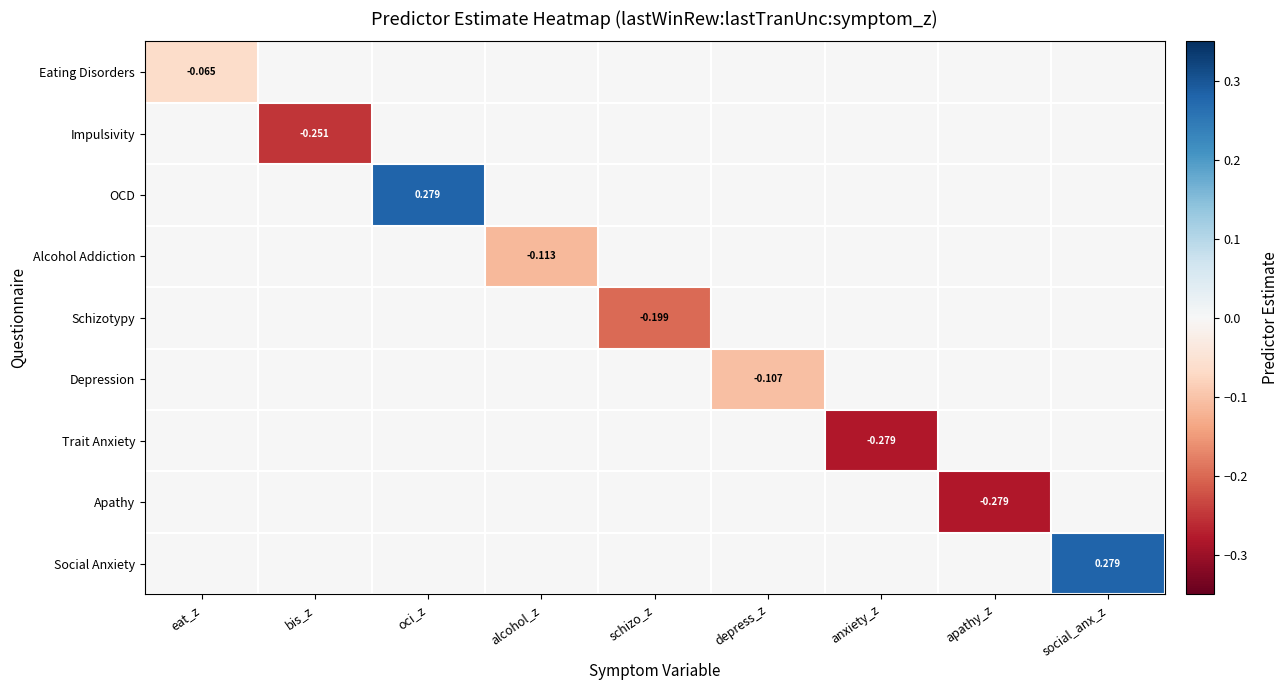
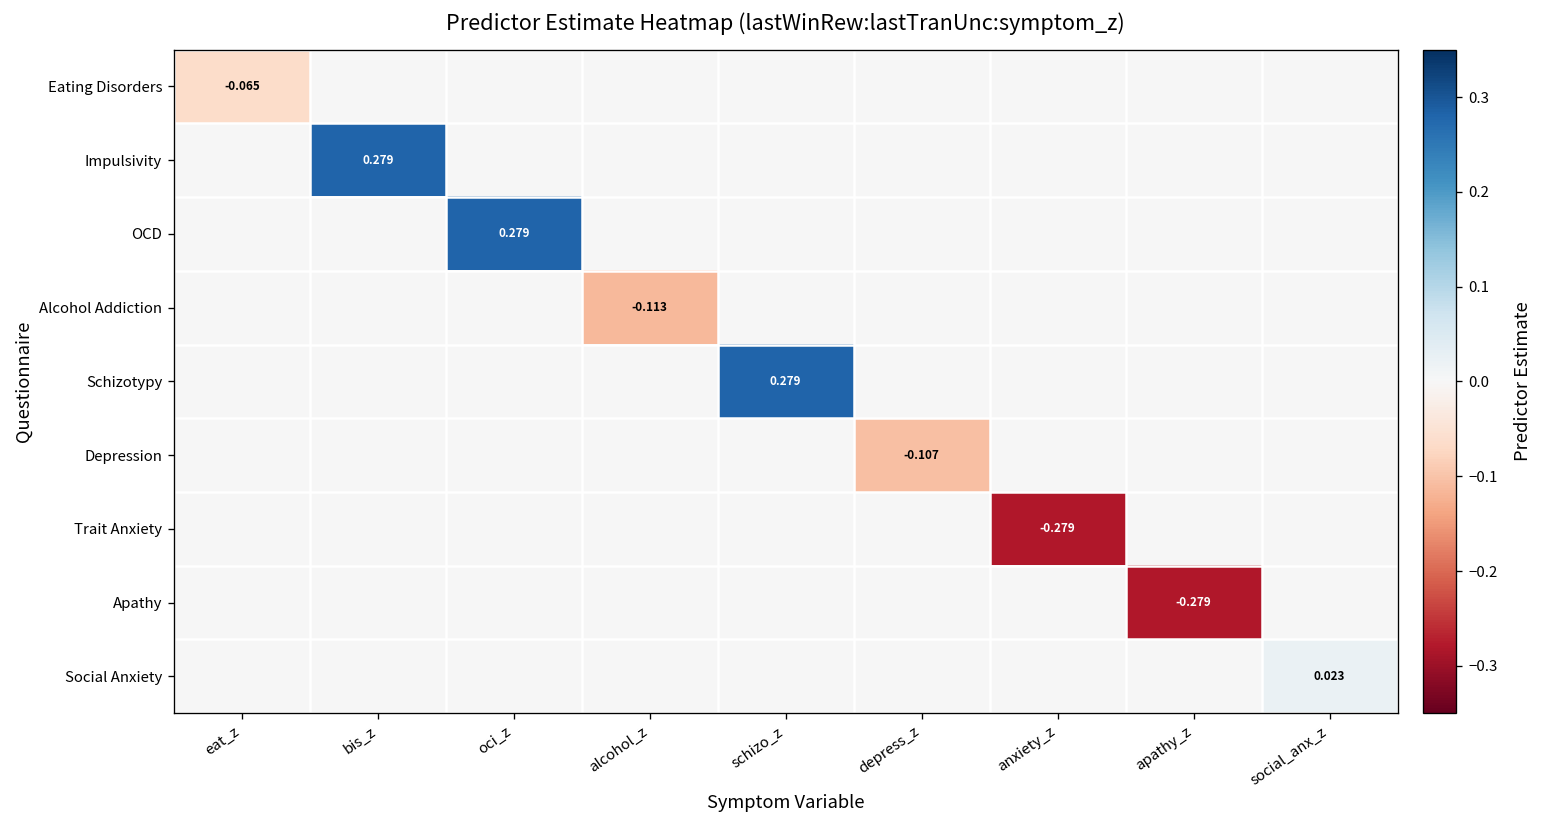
  {
    "Eating Disorders": {
      "eat_z": -0.065
    },
    "Impulsivity": {
-     "bis_z": -0.251
+     "bis_z": 0.279
    },
    "OCD": {
      "oci_z": 0.279
    },
    "Alcohol Addiction": {
      "alcohol_z": -0.113
    },
    "Schizotypy": {
-     "schizo_z": -0.199
+     "schizo_z": 0.279
    },
    "Depression": {
      "depress_z": -0.107
    },
    "Trait Anxiety": {
      "anxiety_z": -0.279
    },
    "Apathy": {
      "apathy_z": -0.279
    },
    "Social Anxiety": {
-     "social_anx_z": 0.279
+     "social_anx_z": 0.023
    }
  }
